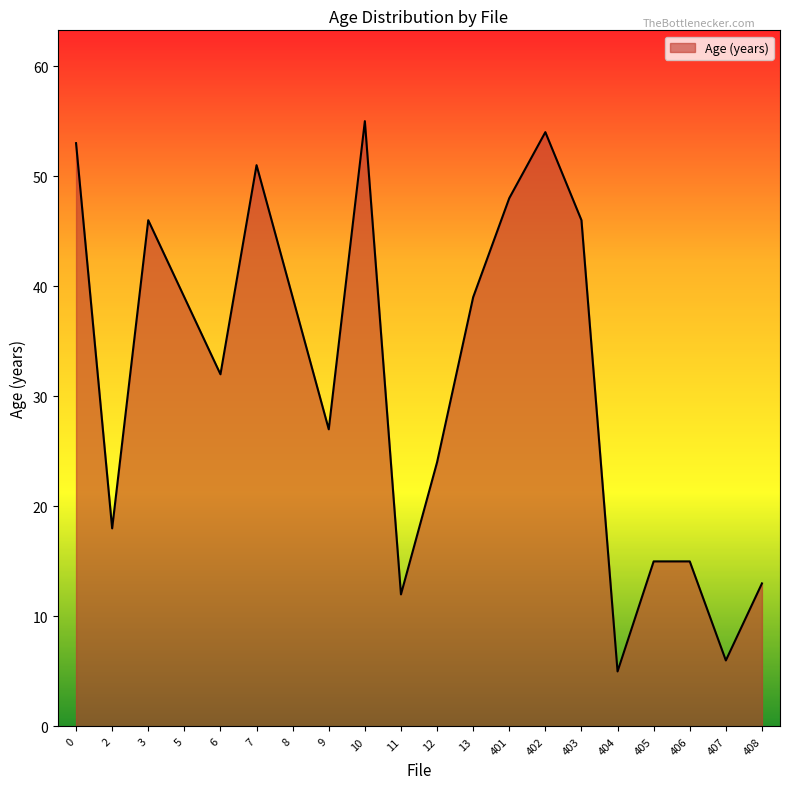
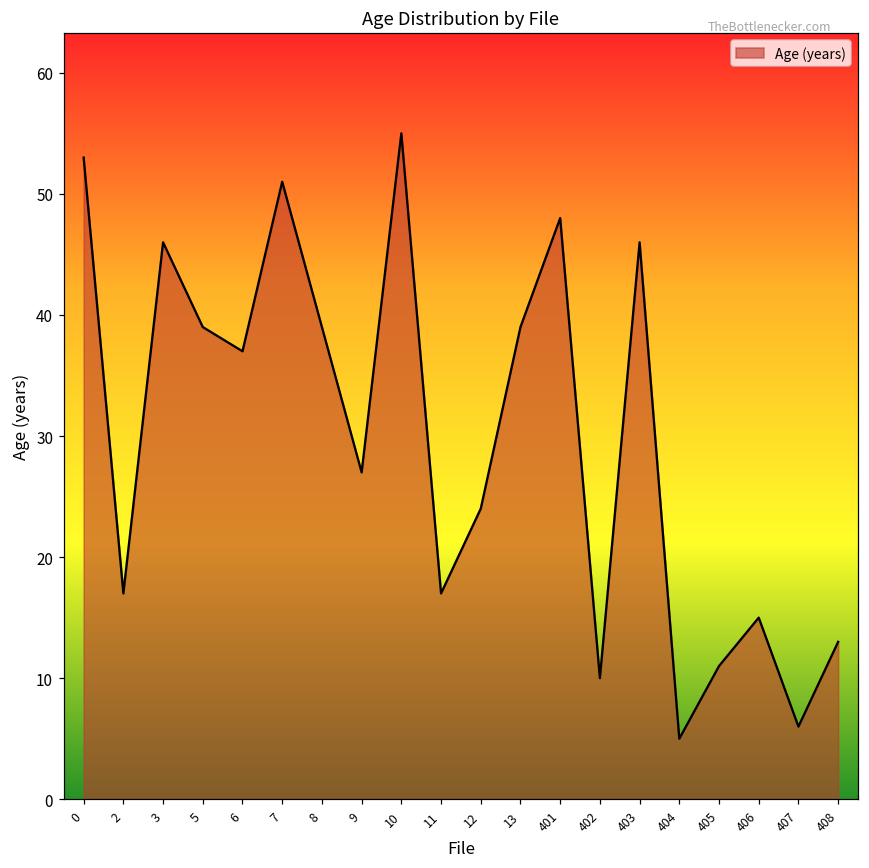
  {
    "0": 53,
-   "2": 18,
+   "2": 17,
    "3": 46,
    "5": 39,
-   "6": 32,
+   "6": 37,
    "7": 51,
    "8": 39,
    "9": 27,
    "10": 55,
-   "11": 12,
+   "11": 17,
    "12": 24,
    "13": 39,
    "401": 48,
-   "402": 54,
+   "402": 10,
    "403": 46,
    "404": 5,
-   "405": 15,
+   "405": 11,
    "406": 15,
    "407": 6,
    "408": 13
  }
